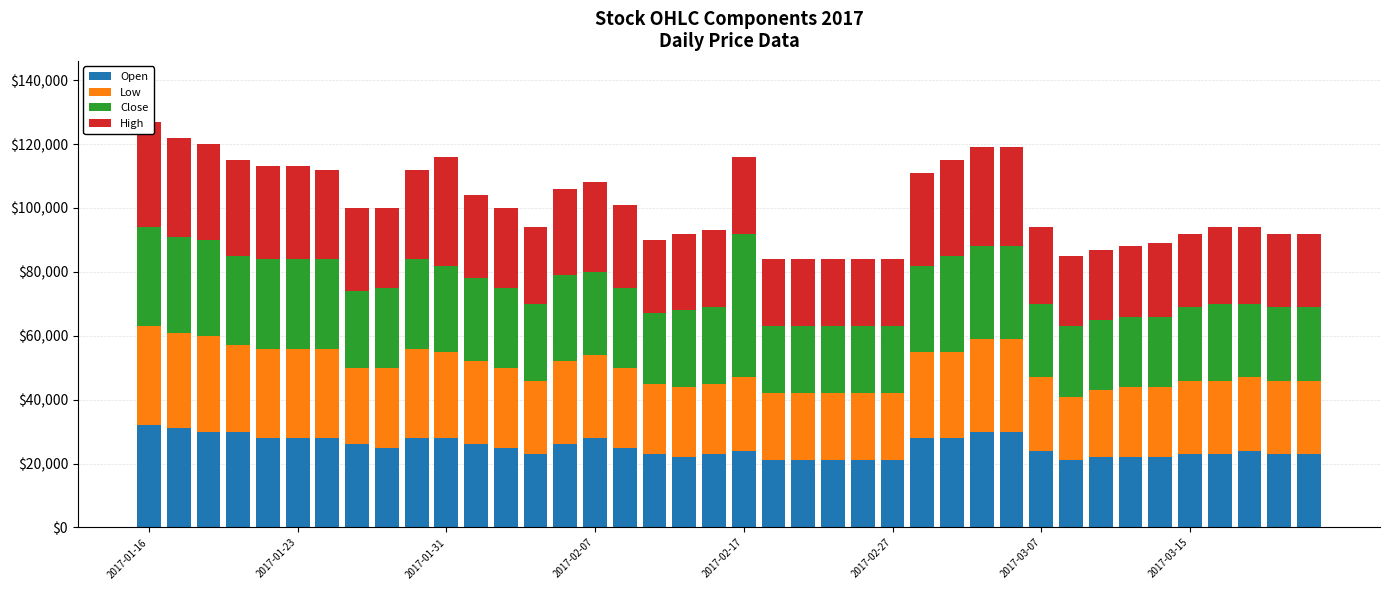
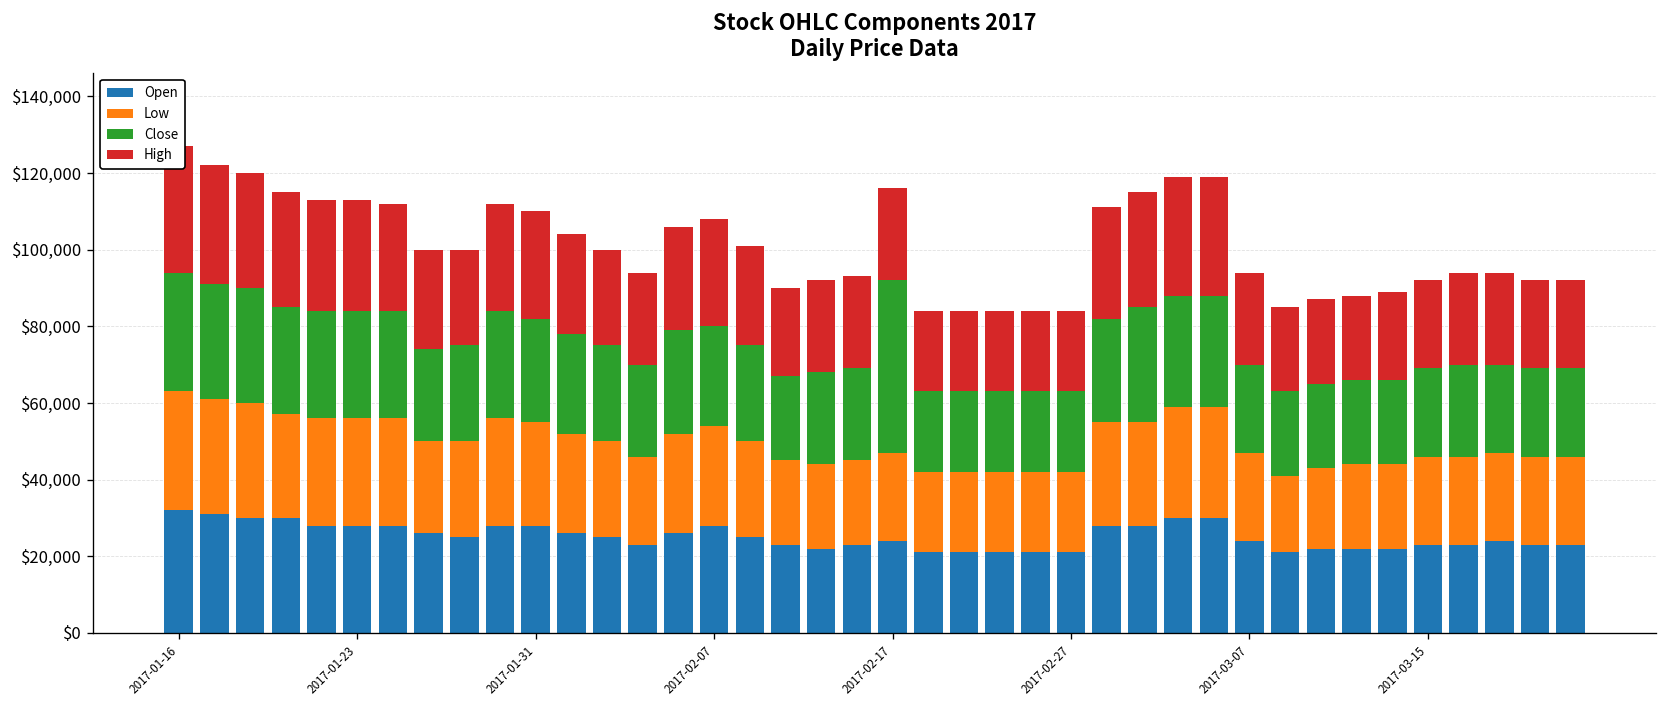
  {
    "Open": {
      "2017-01-16": "$32,000",
      "2017-01-23": "$28,000",
      "2017-01-31": "$28,000",
      "2017-02-07": "$28,000",
      "2017-02-17": "$24,000",
      "2017-02-27": "$21,000",
      "2017-03-07": "$24,000",
      "2017-03-15": "$23,000"
    },
    "Low": {
      "2017-01-16": "$31,000",
      "2017-01-23": "$28,000",
      "2017-01-31": "$27,000",
      "2017-02-07": "$26,000",
      "2017-02-17": "$23,000",
      "2017-02-27": "$21,000",
      "2017-03-07": "$23,000",
      "2017-03-15": "$23,000"
    },
    "Close": {
      "2017-01-16": "$31,000",
      "2017-01-23": "$28,000",
      "2017-01-31": "$27,000",
      "2017-02-07": "$26,000",
      "2017-02-17": "$45,000",
      "2017-02-27": "$21,000",
      "2017-03-07": "$23,000",
      "2017-03-15": "$23,000"
    },
    "High": {
      "2017-01-23": "$29,000",
-     "2017-01-31": "$34,000",
+     "2017-01-31": "$28,000",
      "2017-02-07": "$28,000",
      "2017-02-17": "$24,000",
      "2017-02-27": "$21,000",
      "2017-03-07": "$24,000",
      "2017-03-15": "$23,000"
    }
  }
